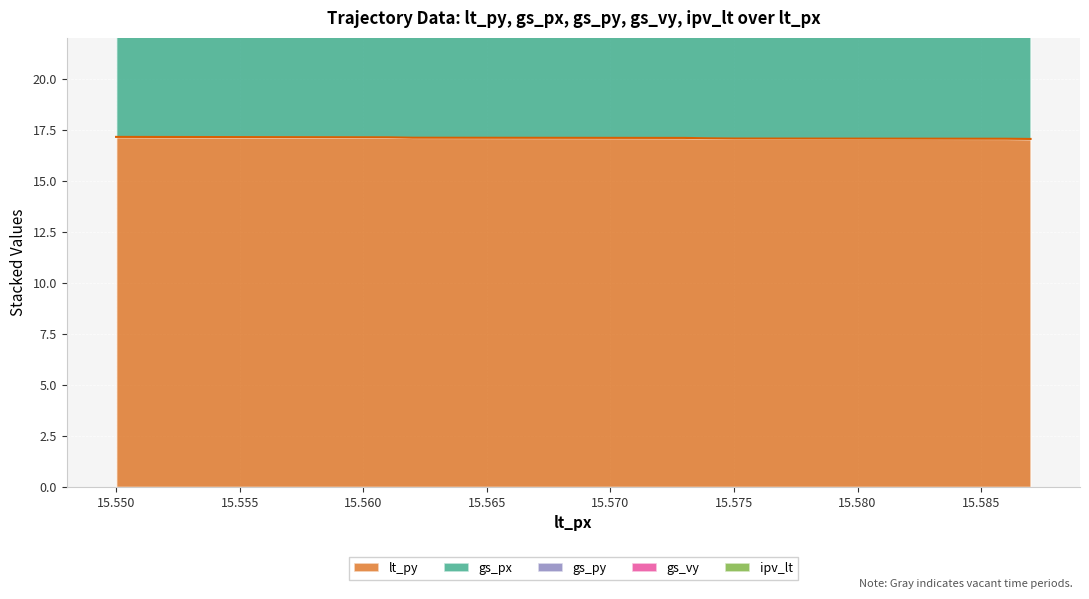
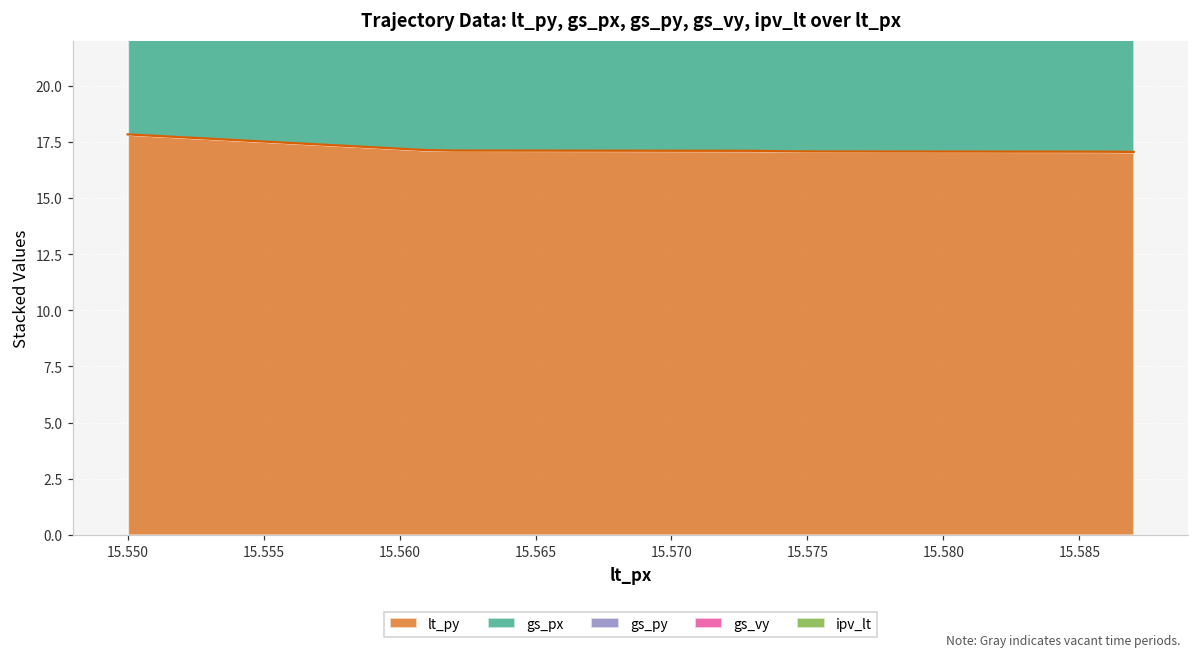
  {
    "lt_py": {
-     "15.550": 17.2,
+     "15.550": 17.8,
      "15.575": 17.1
    }
  }
